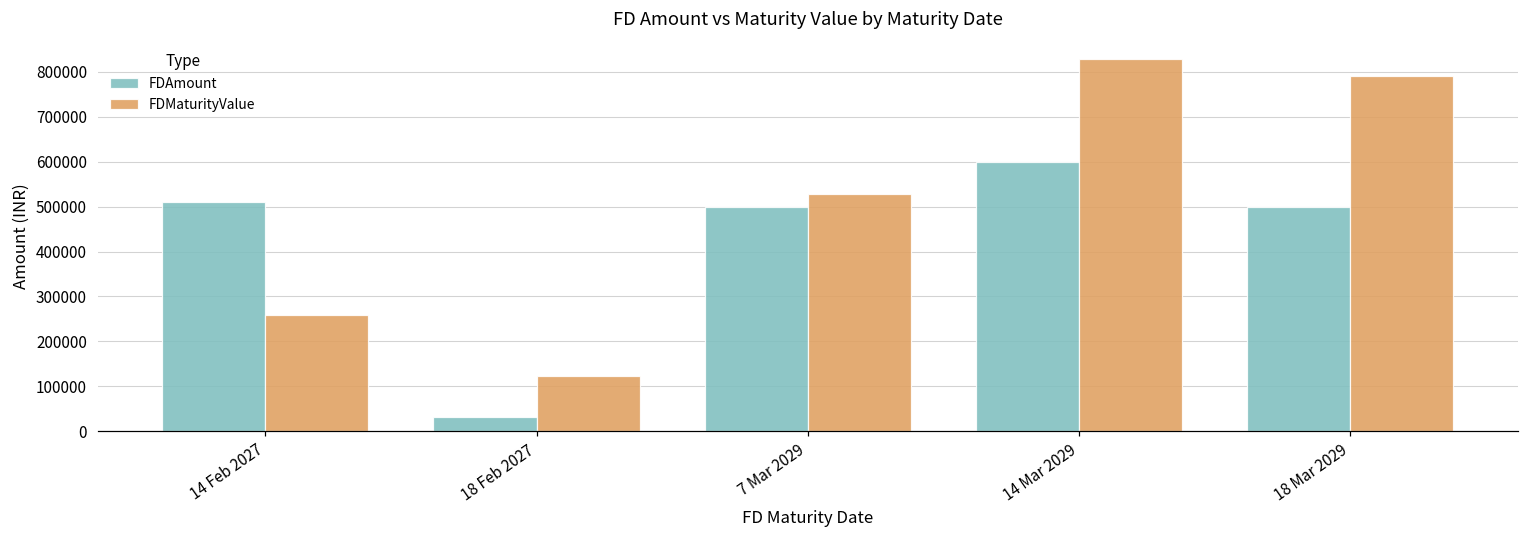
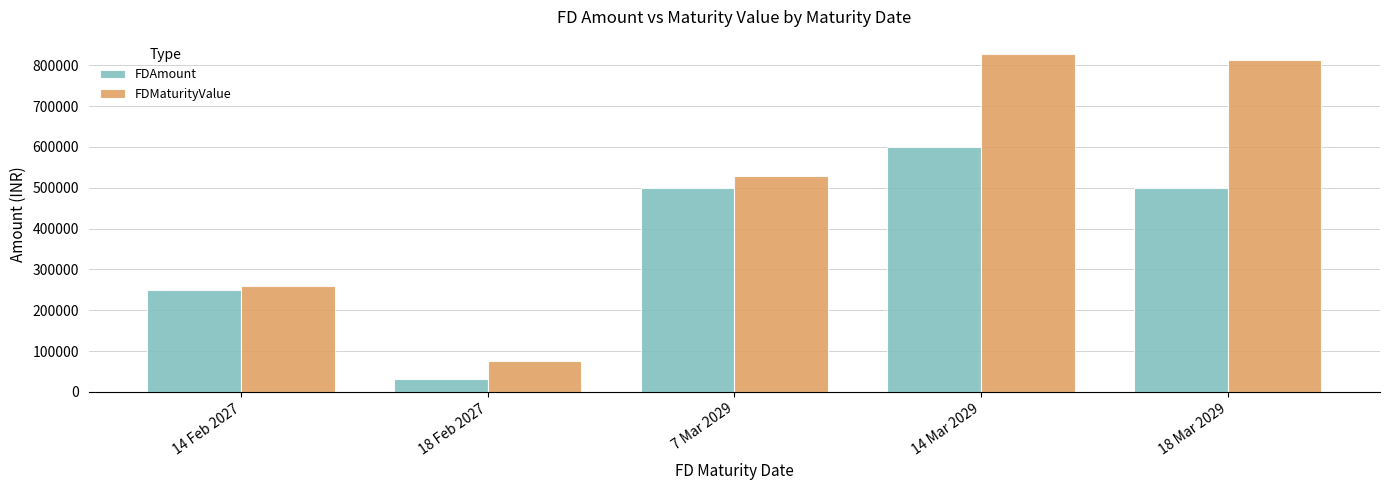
  {
    "FDAmount": {
-     "14 Feb 2027": 510000,
+     "14 Feb 2027": 250000,
      "18 Feb 2027": 30000,
      "7 Mar 2029": 500000,
      "14 Mar 2029": 600000,
      "18 Mar 2029": 500000
    },
    "FDMaturityValue": {
      "14 Feb 2027": 260000,
-     "18 Feb 2027": 120000,
+     "18 Feb 2027": 70000,
      "7 Mar 2029": 530000,
      "14 Mar 2029": 830000,
-     "18 Mar 2029": 790000
+     "18 Mar 2029": 810000
    }
  }
